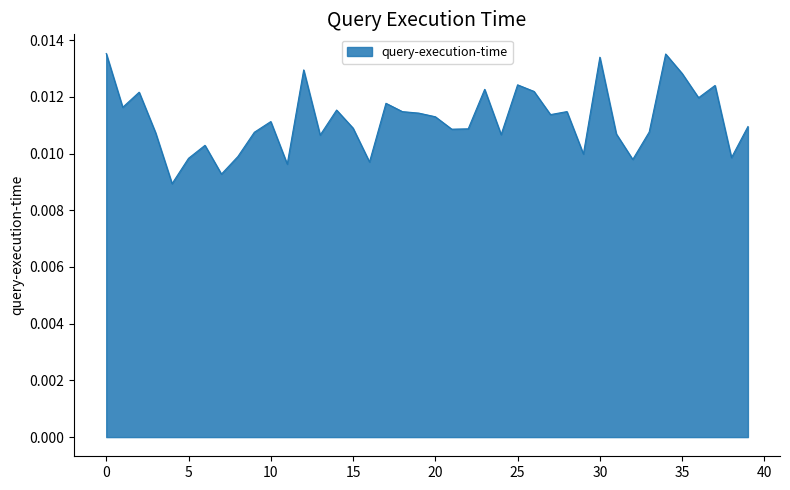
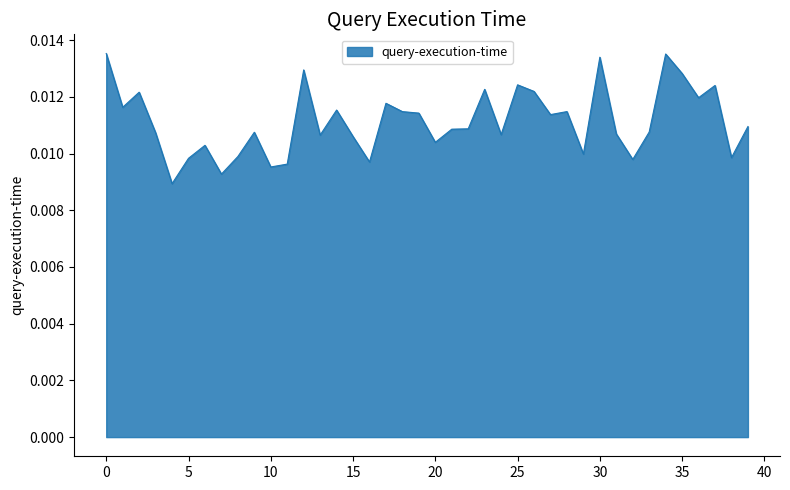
  {
    "0": 0.0135,
    "5": 0.0098,
-   "10": 0.0111,
-   "15": 0.0109,
-   "20": 0.0113,
+   "10": 0.0095,
+   "15": 0.0106,
+   "20": 0.0104,
    "25": 0.0124,
    "30": 0.0134,
    "35": 0.0128
  }
